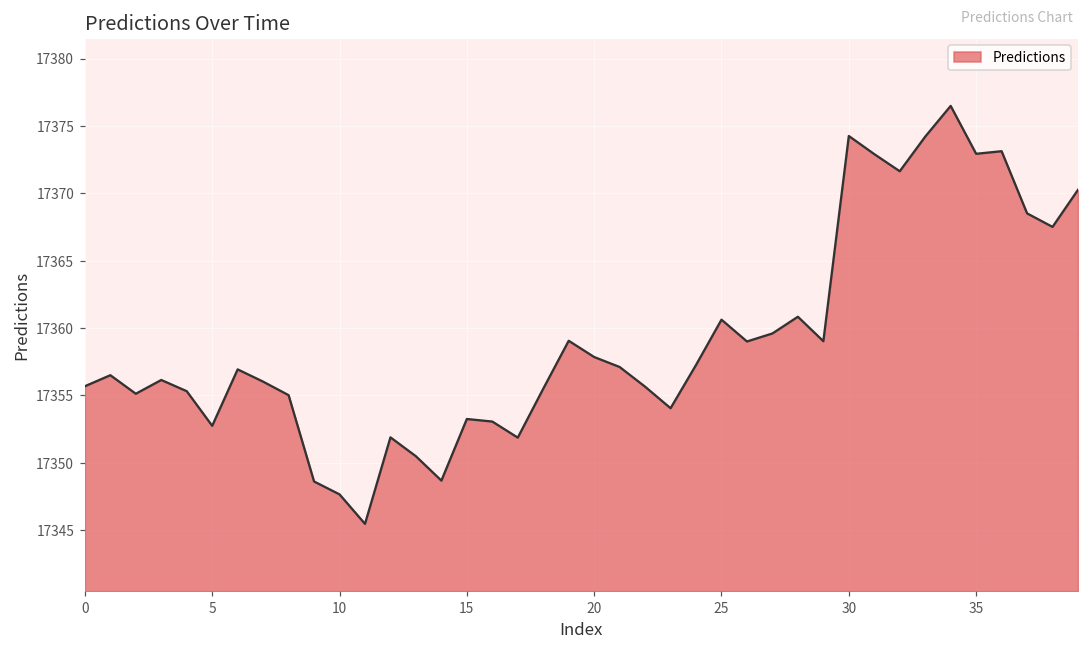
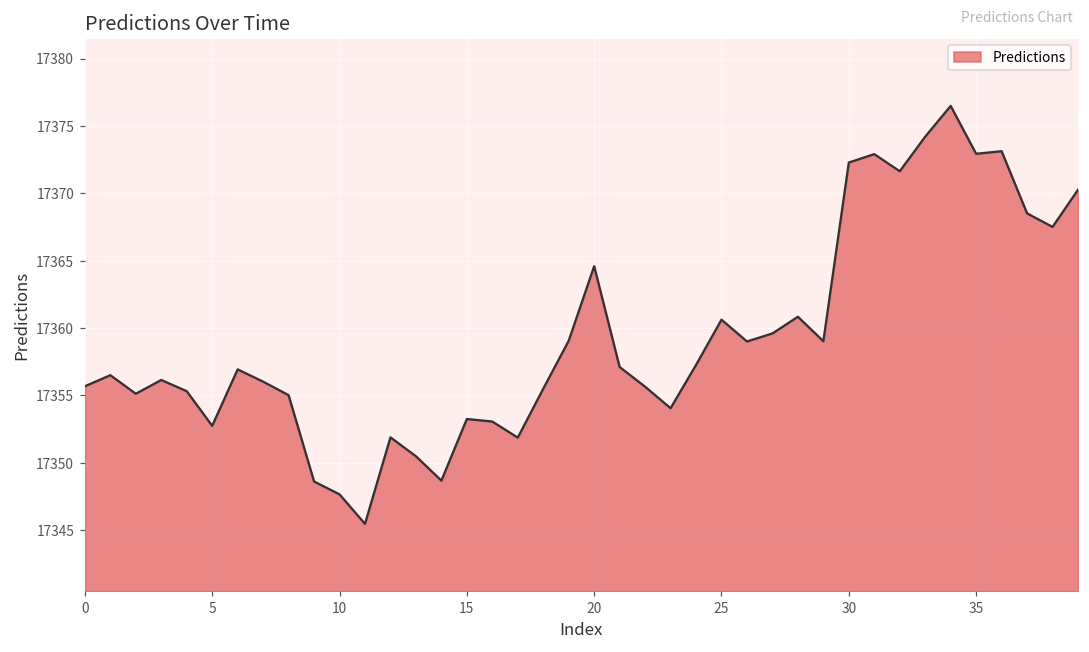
  {
    "0": 17355.7,
    "5": 17352.7,
    "10": 17347.7,
    "15": 17353.2,
-   "20": 17357.8,
+   "20": 17364.6,
    "25": 17360.6,
-   "30": 17374.3,
+   "30": 17372.3,
    "35": 17372.9
  }
